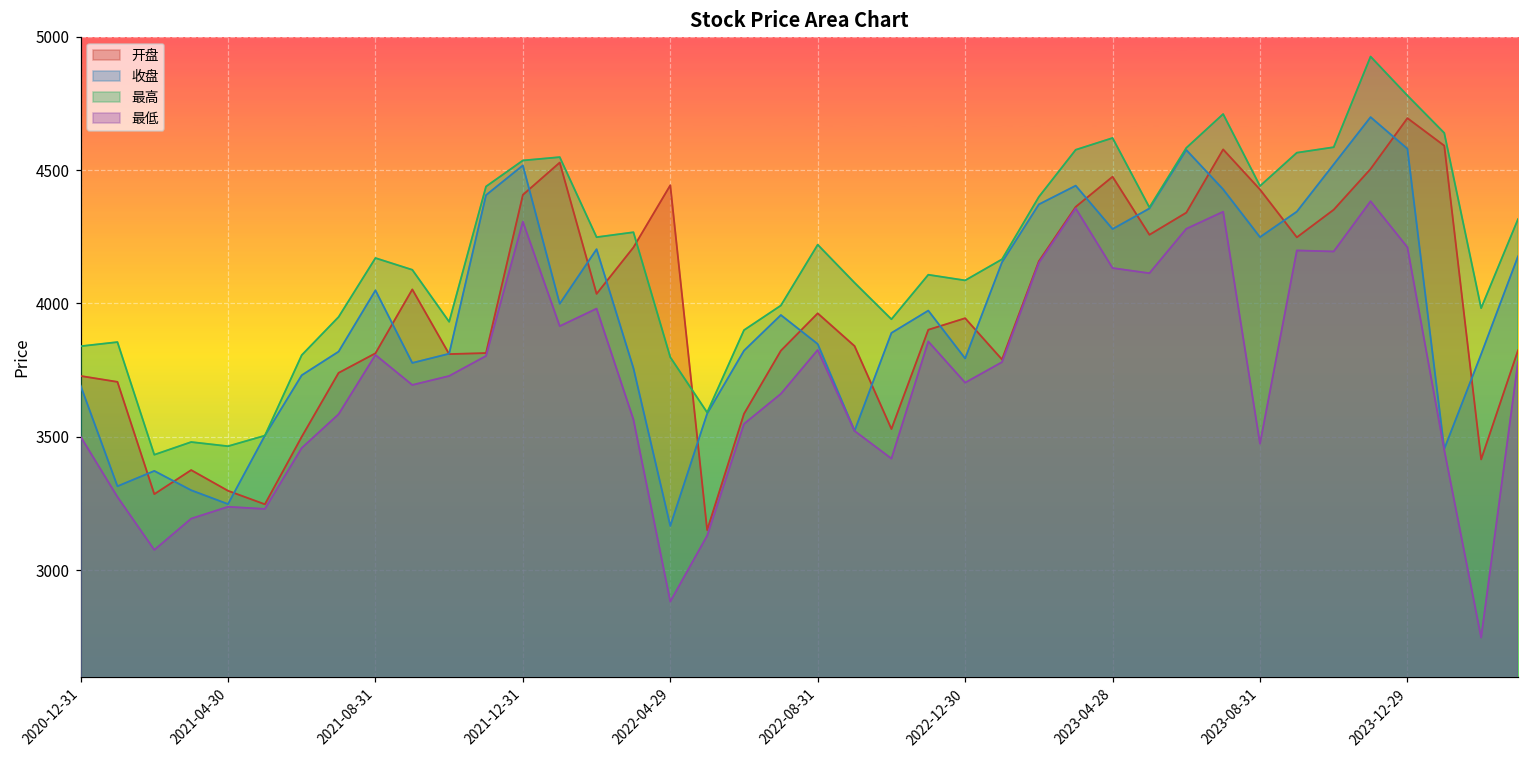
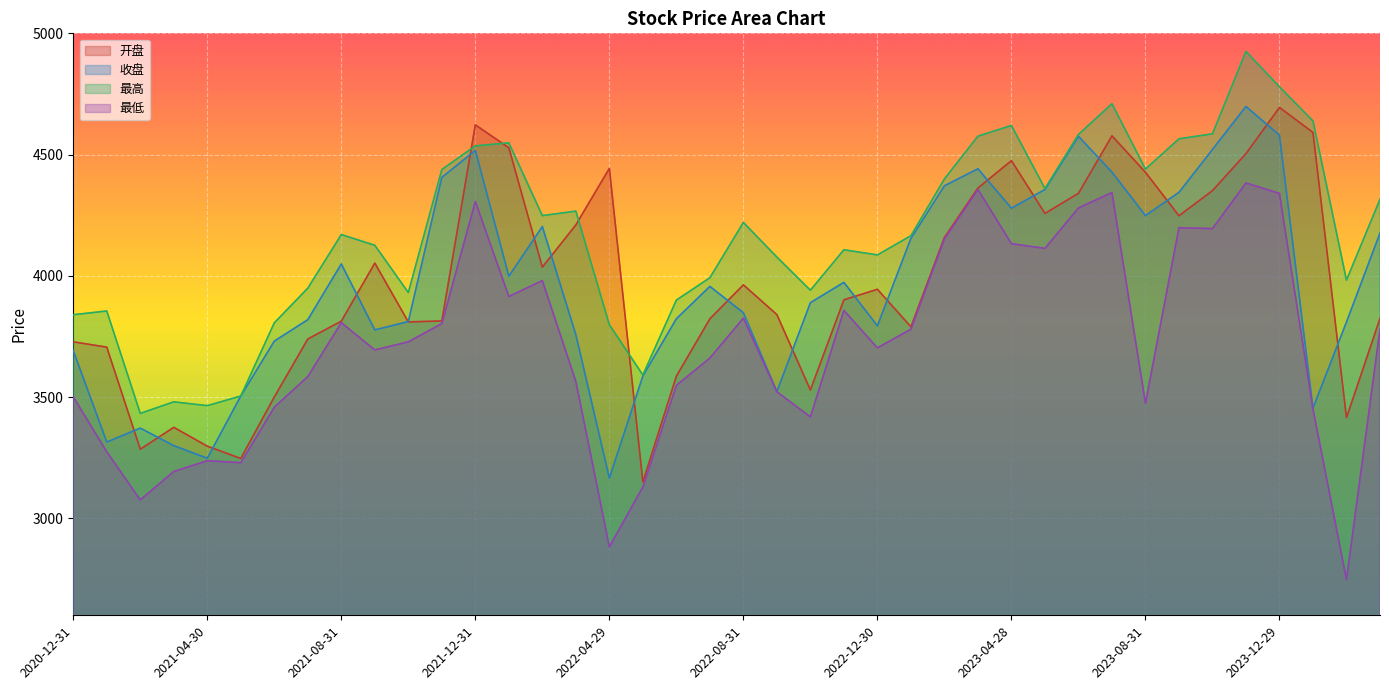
  {
    "开盘": {
      "2020-12-31": 3730,
      "2021-04-30": 3300,
-     "2021-12-31": 4410,
+     "2021-12-31": 4620,
      "2022-04-29": 4440,
      "2022-08-31": 3960,
      "2022-12-30": 3940,
      "2023-04-28": 4470,
      "2023-08-31": 4430,
      "2023-12-29": 4690
    },
    "最低": {
      "2020-12-31": 3500,
      "2021-12-31": 4310,
      "2022-04-29": 2880,
      "2022-08-31": 3830,
      "2022-12-30": 3700,
      "2023-04-28": 4130,
      "2023-08-31": 3470,
-     "2023-12-29": 4210
+     "2023-12-29": 4340
    }
  }
